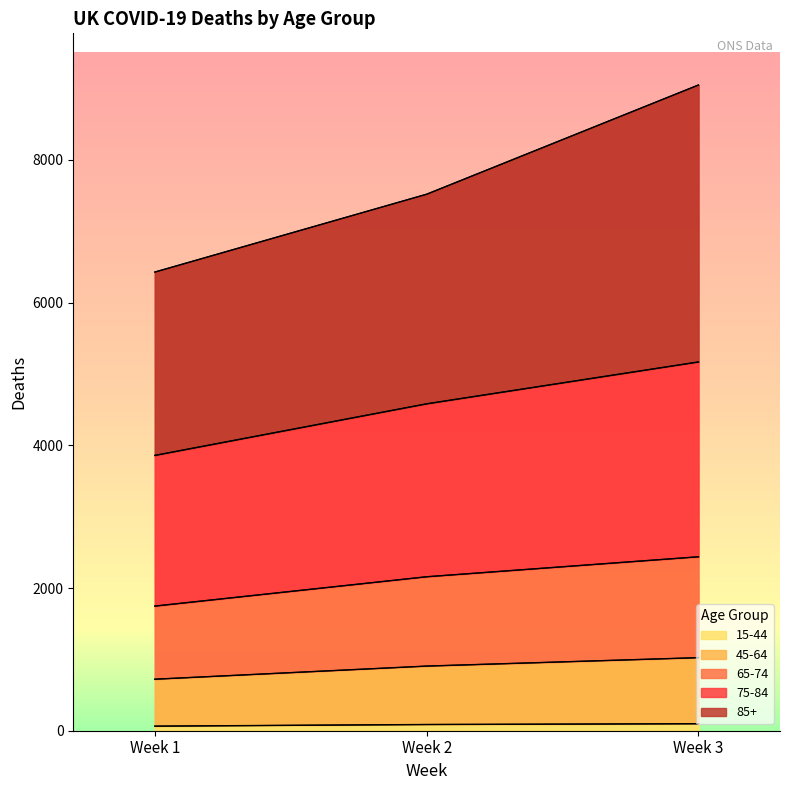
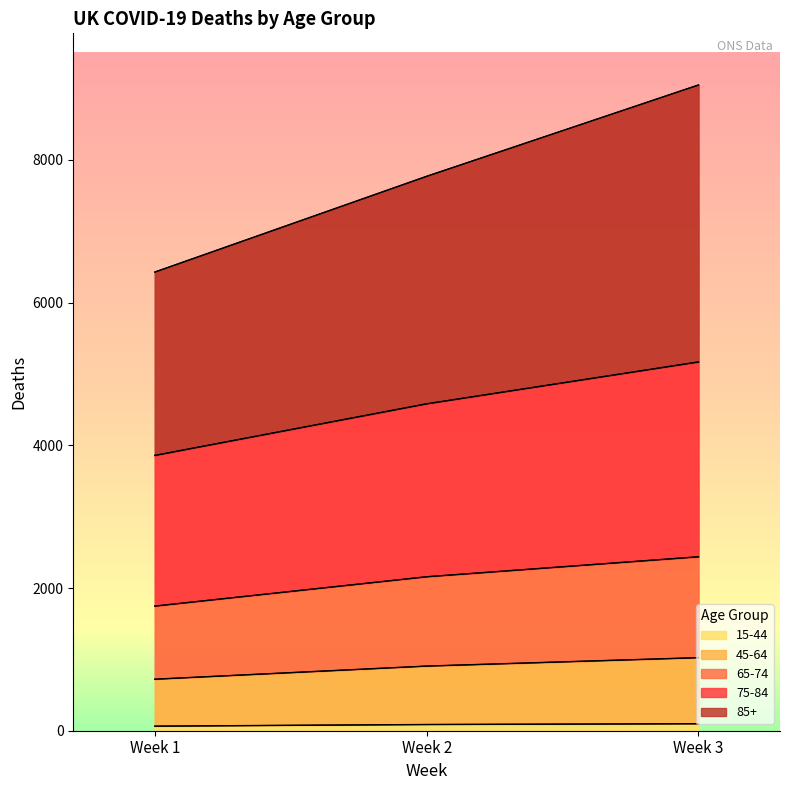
  {
    "85+": {
      "Week 1": 2600,
-     "Week 2": 2900,
+     "Week 2": 3200,
      "Week 3": 3900
    }
  }
